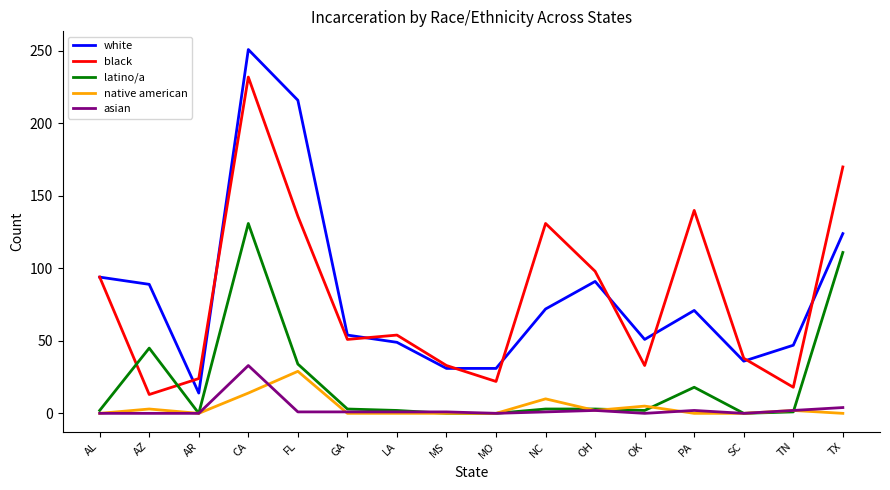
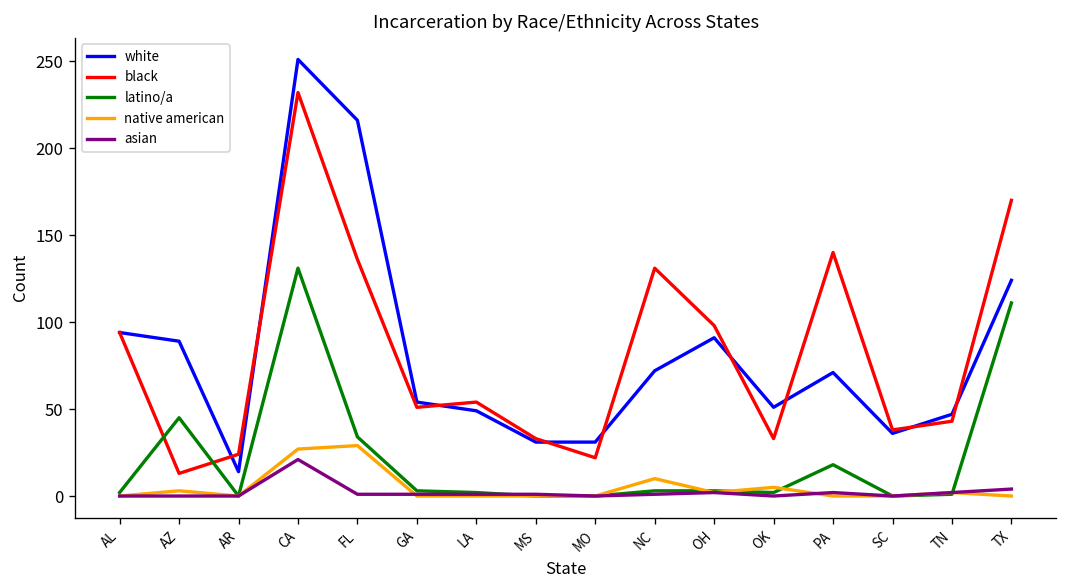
  {
    "white": {
      "AZ": 89,
      "AR": 14,
      "CA": 251,
      "FL": 216,
      "GA": 54,
      "LA": 49,
      "MS": 31,
      "MO": 31,
      "NC": 72,
      "OH": 91,
      "OK": 51,
      "PA": 71,
      "SC": 36,
      "TN": 47,
      "TX": 124
    },
    "black": {
      "AZ": 13,
      "AR": 24,
      "CA": 232,
      "FL": 136,
      "GA": 51,
      "LA": 54,
      "MS": 33,
      "MO": 22,
      "NC": 131,
      "OH": 98,
      "OK": 33,
      "PA": 140,
      "SC": 38,
-     "TN": 18,
+     "TN": 43,
      "TX": 170
    },
    "latino/a": {
      "AL": 2,
      "AZ": 45,
      "CA": 131,
      "FL": 34,
      "GA": 3,
      "NC": 3,
      "OK": 2,
      "PA": 18,
      "TX": 111
    },
    "native american": {
      "AZ": 3,
-     "CA": 14,
+     "CA": 27,
      "FL": 29,
      "NC": 10,
      "OK": 5,
      "PA": 0,
      "TX": 0
    },
    "asian": {
      "AZ": 0,
-     "CA": 33,
+     "CA": 21,
      "FL": 1,
      "NC": 1,
      "OK": 0,
      "PA": 2,
      "TX": 4
    }
  }
